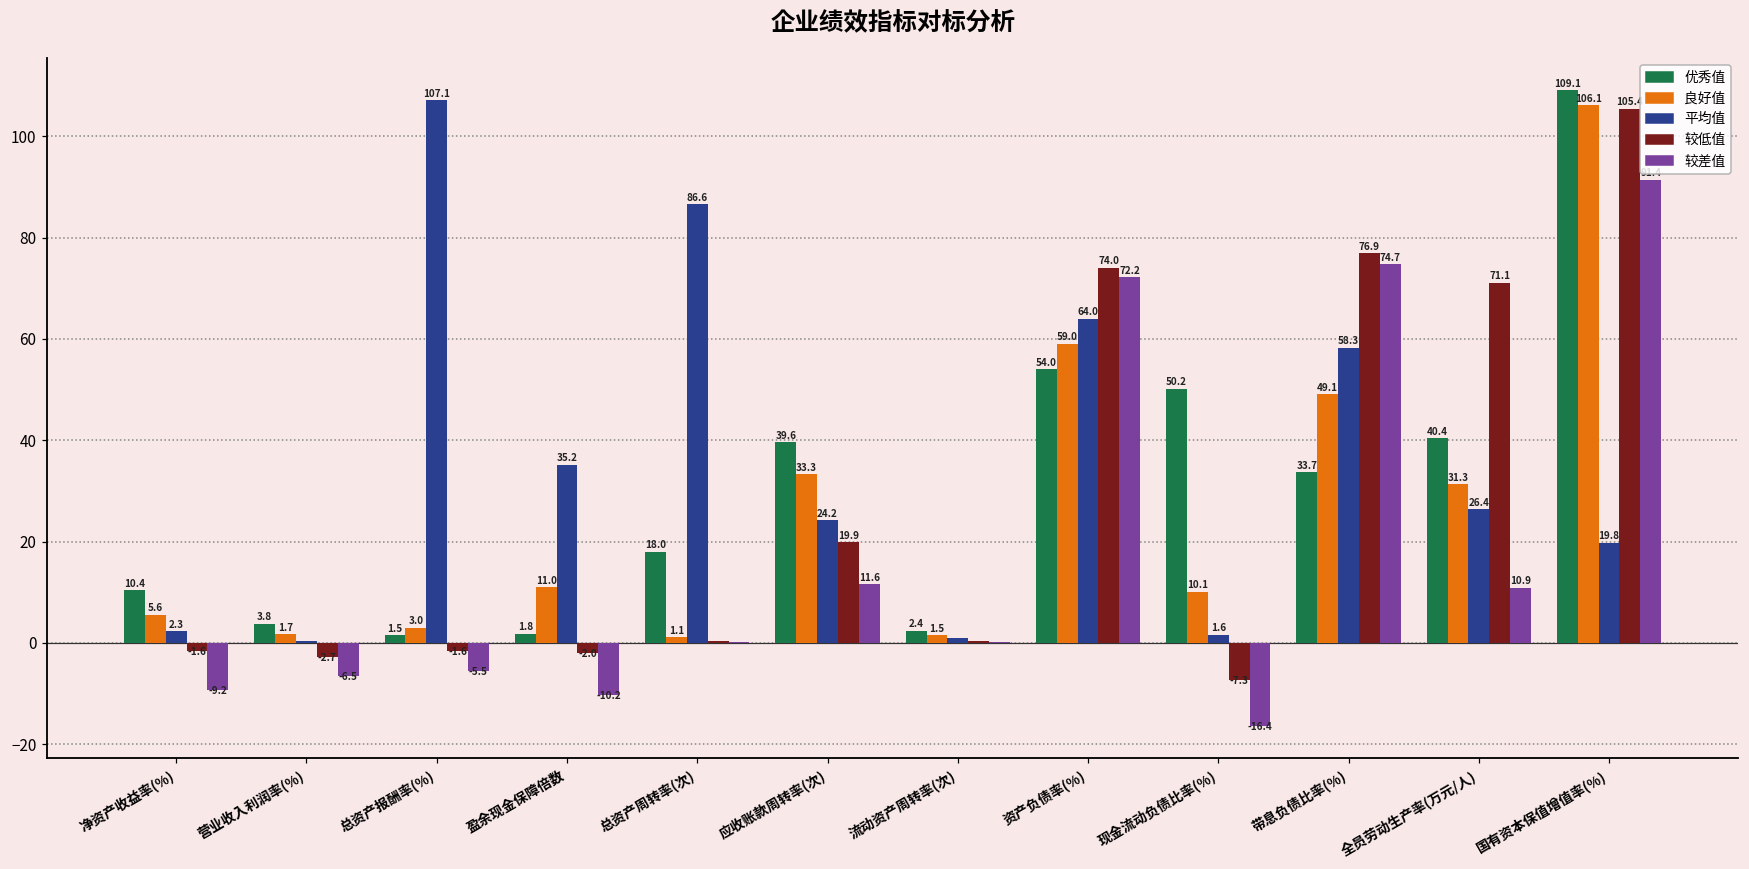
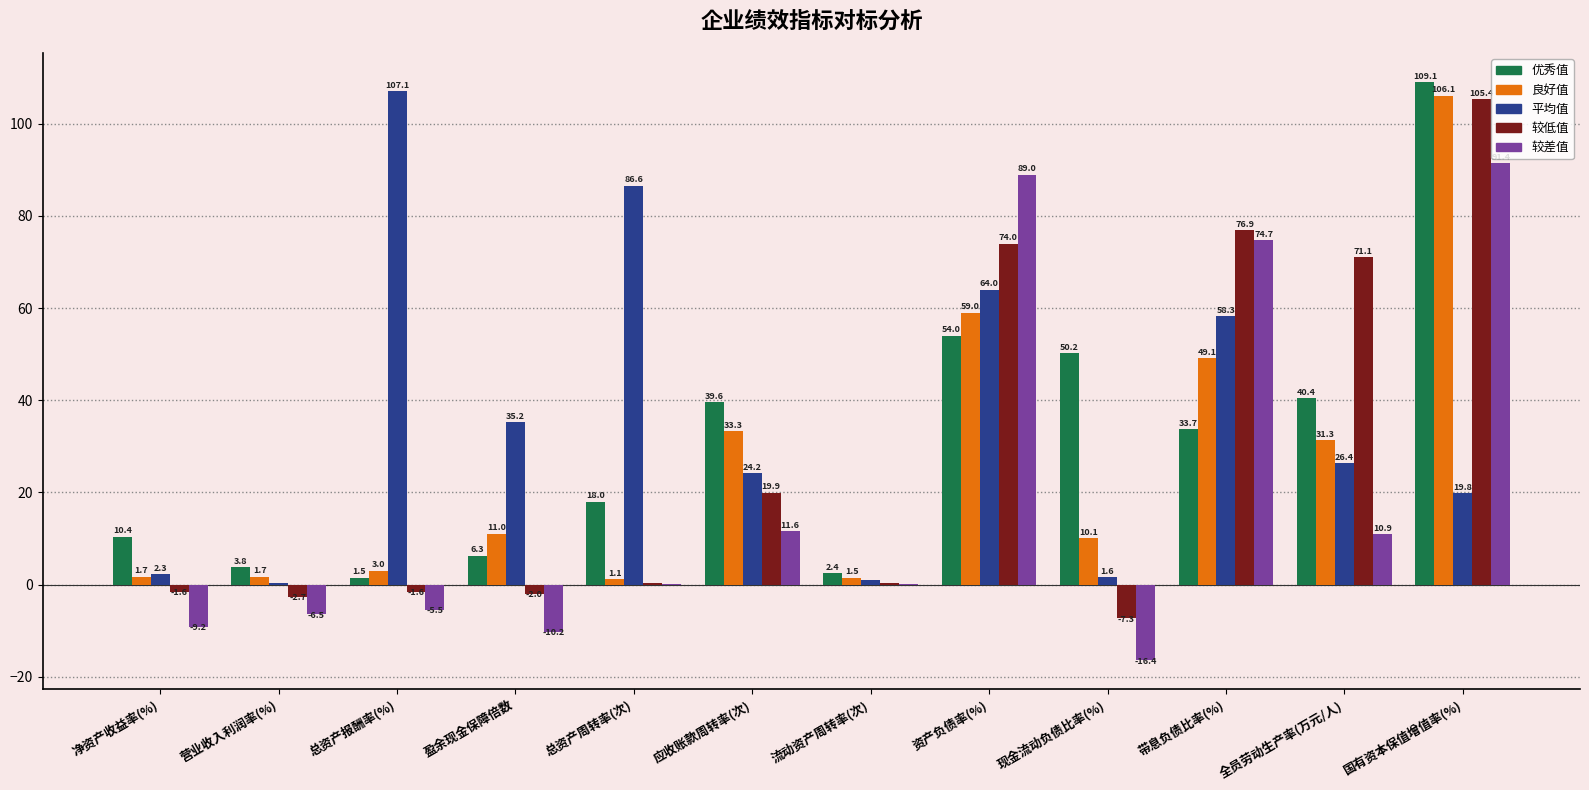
  {
    "优秀值": {
      "净资产收益率(%)": 10.4,
      "营业收入利润率(%)": 3.8,
      "总资产报酬率(%)": 1.5,
-     "盈余现金保障倍数": 1.8,
+     "盈余现金保障倍数": 6.3,
      "总资产周转率(次)": 18.0,
      "应收账款周转率(次)": 39.6,
      "流动资产周转率(次)": 2.4,
      "资产负债率(%)": 54.0,
      "现金流动负债比率(%)": 50.2,
      "带息负债比率(%)": 33.7,
      "全员劳动生产率(万元/人)": 40.4,
      "国有资本保值增值率(%)": 109.1
    },
    "良好值": {
-     "净资产收益率(%)": 5.6,
+     "净资产收益率(%)": 1.7,
      "营业收入利润率(%)": 1.7,
      "总资产报酬率(%)": 3.0,
      "盈余现金保障倍数": 11.0,
      "总资产周转率(次)": 1.1,
      "应收账款周转率(次)": 33.3,
      "流动资产周转率(次)": 1.5,
      "资产负债率(%)": 59.0,
      "现金流动负债比率(%)": 10.1,
      "带息负债比率(%)": 49.1,
      "全员劳动生产率(万元/人)": 31.3,
      "国有资本保值增值率(%)": 106.1
    },
    "平均值": {
      "净资产收益率(%)": 2.3,
      "总资产报酬率(%)": 107.1,
      "盈余现金保障倍数": 35.2,
      "总资产周转率(次)": 86.6,
      "应收账款周转率(次)": 24.2,
      "资产负债率(%)": 64.0,
      "现金流动负债比率(%)": 1.6,
      "带息负债比率(%)": 58.3,
      "全员劳动生产率(万元/人)": 26.4,
      "国有资本保值增值率(%)": 19.8
    },
    "较低值": {
      "净资产收益率(%)": -1.6,
      "营业收入利润率(%)": -2.7,
      "总资产报酬率(%)": -1.6,
      "盈余现金保障倍数": -2.0,
      "应收账款周转率(次)": 19.9,
      "资产负债率(%)": 74.0,
      "现金流动负债比率(%)": -7.3,
      "带息负债比率(%)": 76.9,
      "全员劳动生产率(万元/人)": 71.1
    },
    "较差值": {
      "净资产收益率(%)": -9.2,
      "营业收入利润率(%)": -6.5,
      "总资产报酬率(%)": -5.5,
      "盈余现金保障倍数": -10.2,
      "应收账款周转率(次)": 11.6,
-     "资产负债率(%)": 72.2,
+     "资产负债率(%)": 89.0,
      "现金流动负债比率(%)": -16.4,
      "带息负债比率(%)": 74.7,
      "全员劳动生产率(万元/人)": 10.9
    }
  }
